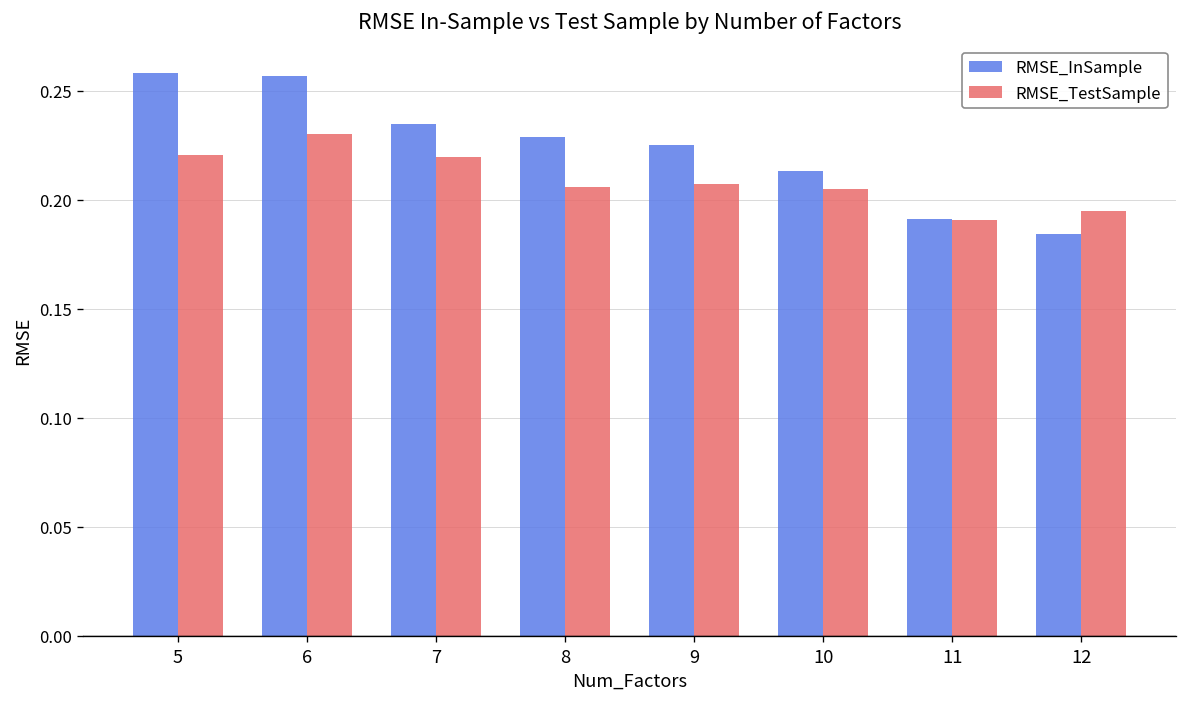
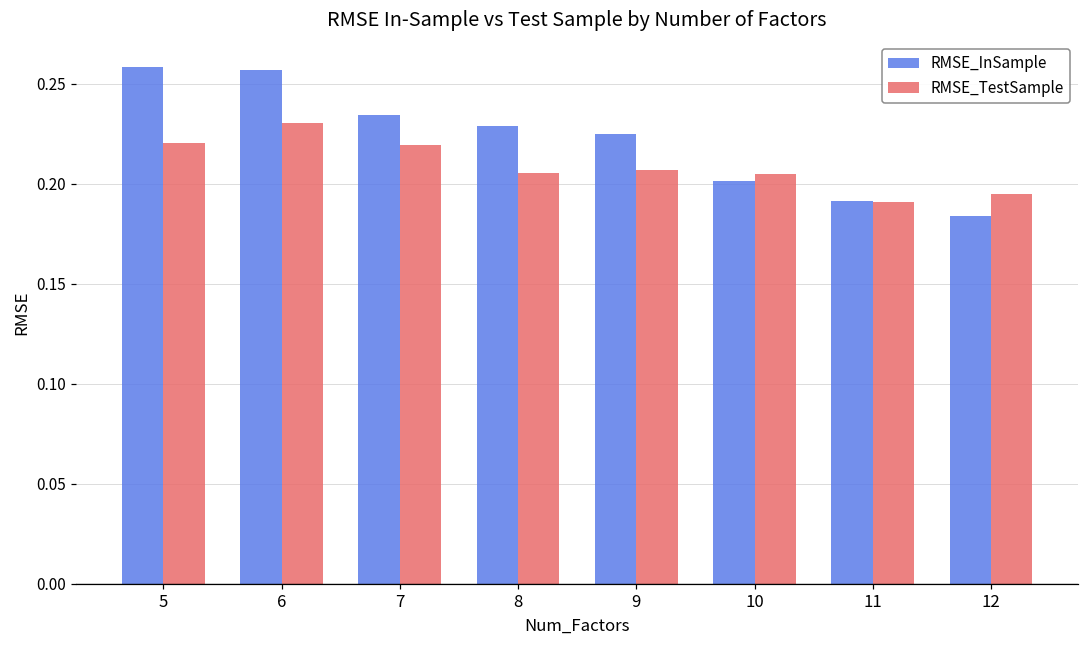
  {
    "RMSE_InSample": {
      "5": 0.258,
      "6": 0.257,
      "7": 0.234,
      "8": 0.229,
      "9": 0.225,
-     "10": 0.213,
+     "10": 0.201,
      "11": 0.191,
      "12": 0.184
    },
    "RMSE_TestSample": {
      "5": 0.220,
      "6": 0.230,
      "7": 0.219,
      "8": 0.206,
      "9": 0.207,
      "10": 0.205,
      "11": 0.191,
      "12": 0.195
    }
  }
